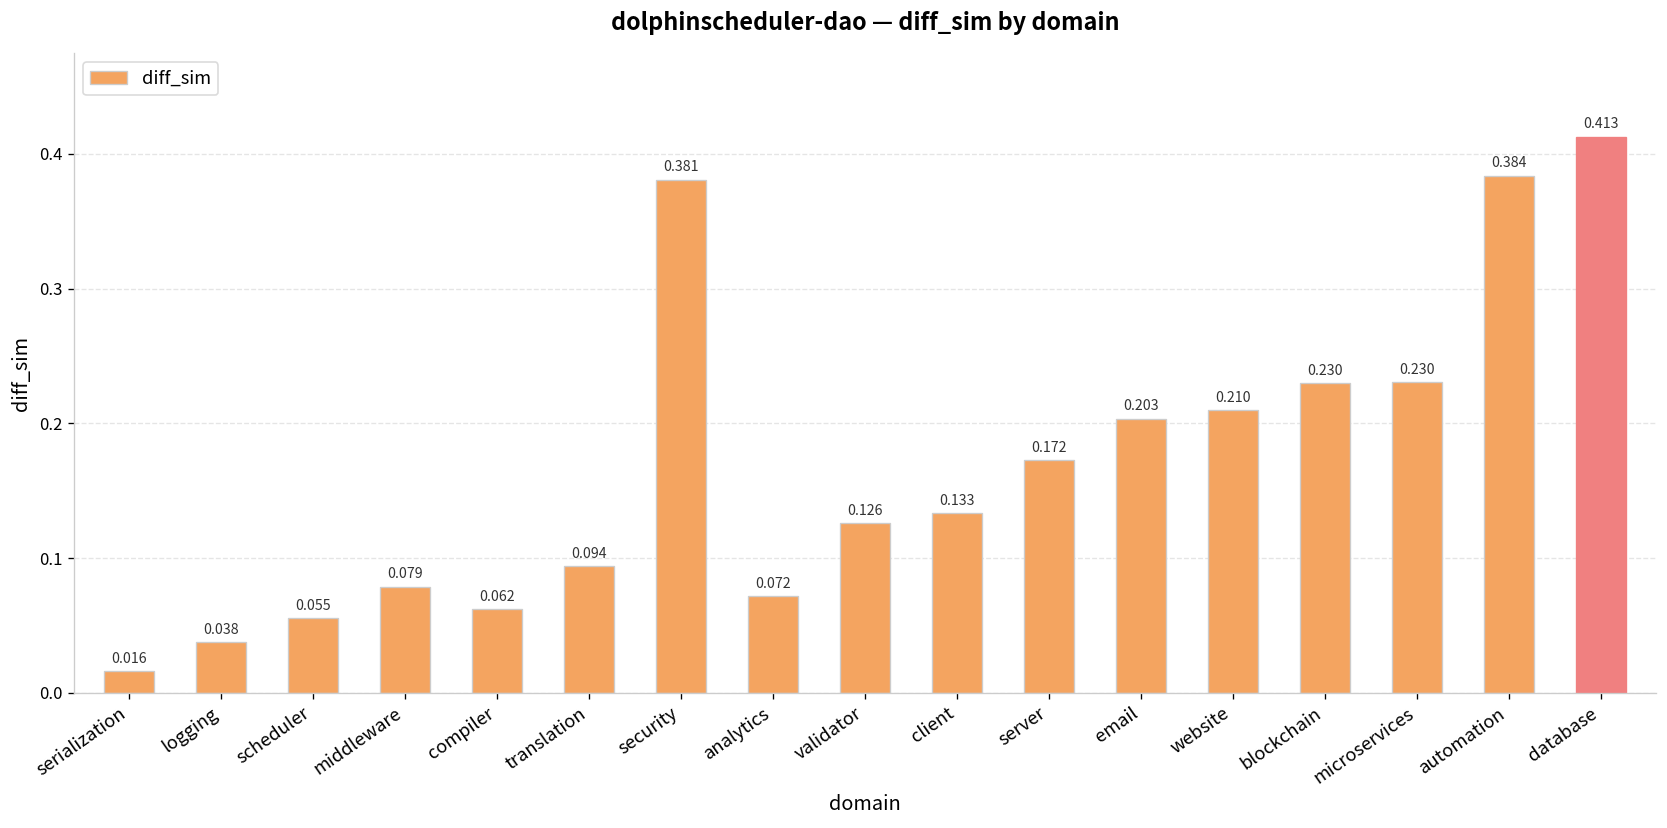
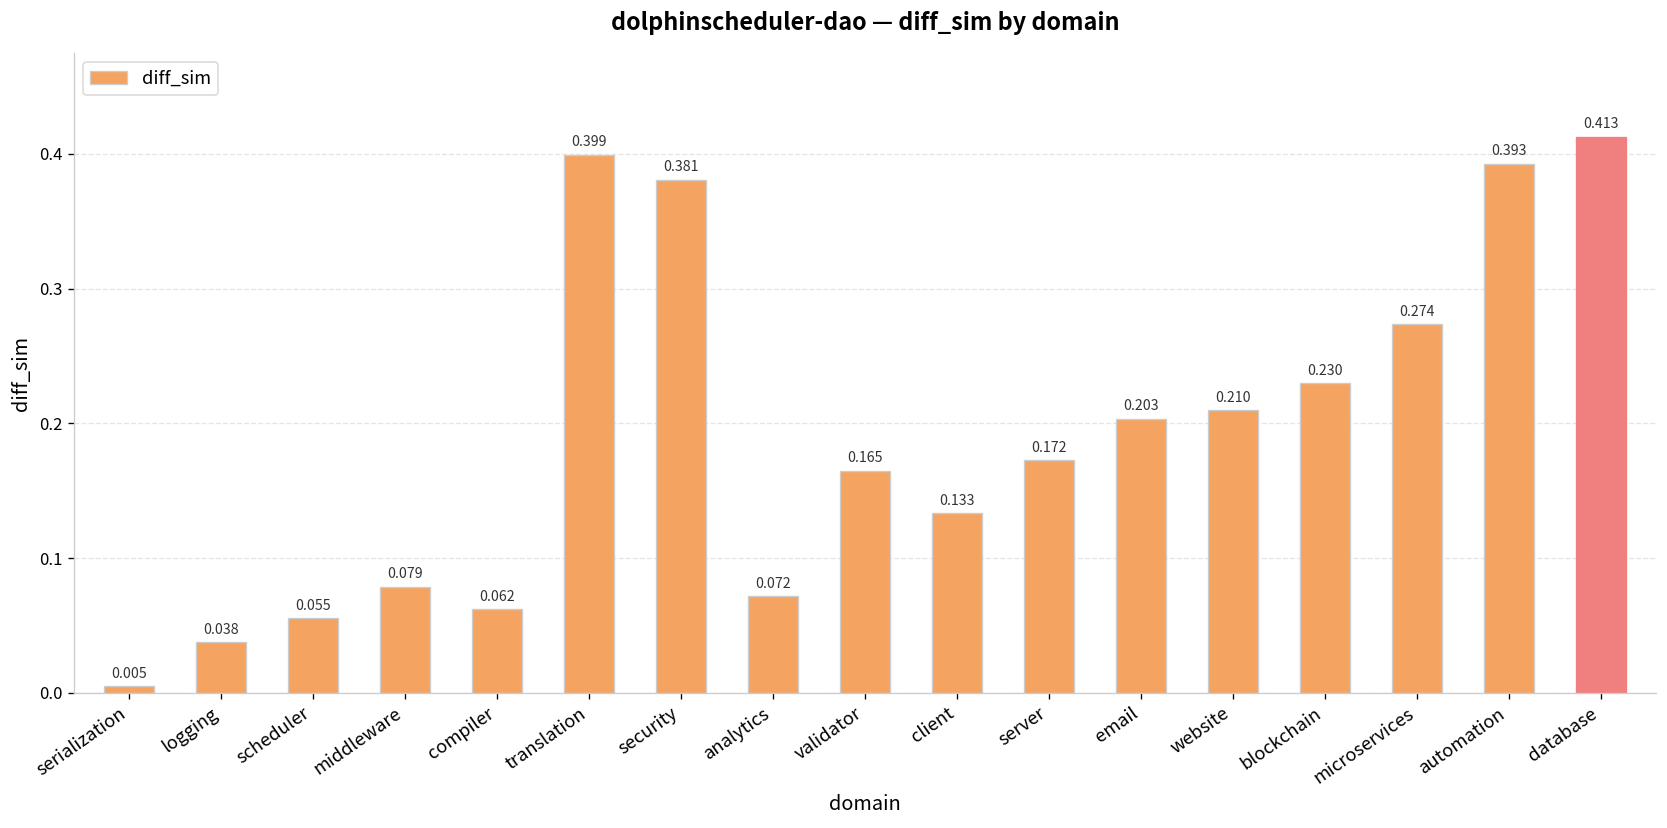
  {
-   "serialization": 0.016,
+   "serialization": 0.005,
    "logging": 0.038,
    "scheduler": 0.055,
    "middleware": 0.079,
    "compiler": 0.062,
-   "translation": 0.094,
+   "translation": 0.399,
    "security": 0.381,
    "analytics": 0.072,
-   "validator": 0.126,
+   "validator": 0.165,
    "client": 0.133,
    "server": 0.172,
    "email": 0.203,
    "website": 0.210,
    "blockchain": 0.230,
-   "microservices": 0.230,
-   "automation": 0.384,
+   "microservices": 0.274,
+   "automation": 0.393,
    "database": 0.413
  }
